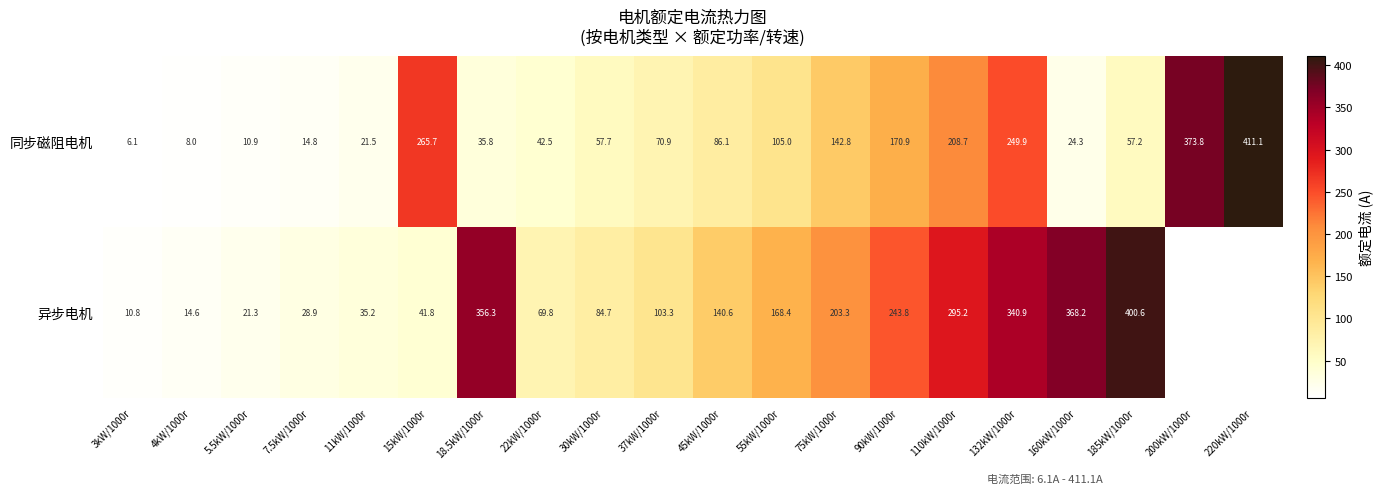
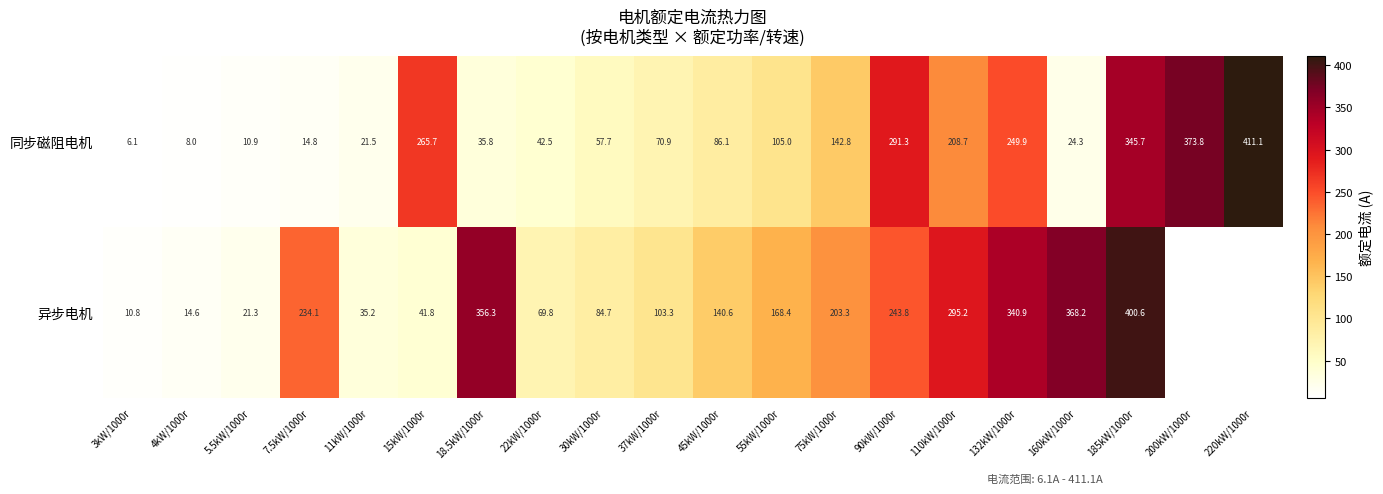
  {
    "同步磁阻电机": {
      "3kW/1000r": 6.1,
      "4kW/1000r": 8.0,
      "5.5kW/1000r": 10.9,
      "7.5kW/1000r": 14.8,
      "11kW/1000r": 21.5,
      "15kW/1000r": 265.7,
      "18.5kW/1000r": 35.8,
      "22kW/1000r": 42.5,
      "30kW/1000r": 57.7,
      "37kW/1000r": 70.9,
      "45kW/1000r": 86.1,
      "55kW/1000r": 105.0,
      "75kW/1000r": 142.8,
-     "90kW/1000r": 170.9,
+     "90kW/1000r": 291.3,
      "110kW/1000r": 208.7,
      "132kW/1000r": 249.9,
      "160kW/1000r": 24.3,
-     "185kW/1000r": 57.2,
+     "185kW/1000r": 345.7,
      "200kW/1000r": 373.8,
      "220kW/1000r": 411.1
    },
    "异步电机": {
      "3kW/1000r": 10.8,
      "4kW/1000r": 14.6,
      "5.5kW/1000r": 21.3,
-     "7.5kW/1000r": 28.9,
+     "7.5kW/1000r": 234.1,
      "11kW/1000r": 35.2,
      "15kW/1000r": 41.8,
      "18.5kW/1000r": 356.3,
      "22kW/1000r": 69.8,
      "30kW/1000r": 84.7,
      "37kW/1000r": 103.3,
      "45kW/1000r": 140.6,
      "55kW/1000r": 168.4,
      "75kW/1000r": 203.3,
      "90kW/1000r": 243.8,
      "110kW/1000r": 295.2,
      "132kW/1000r": 340.9,
      "160kW/1000r": 368.2,
      "185kW/1000r": 400.6
    }
  }
